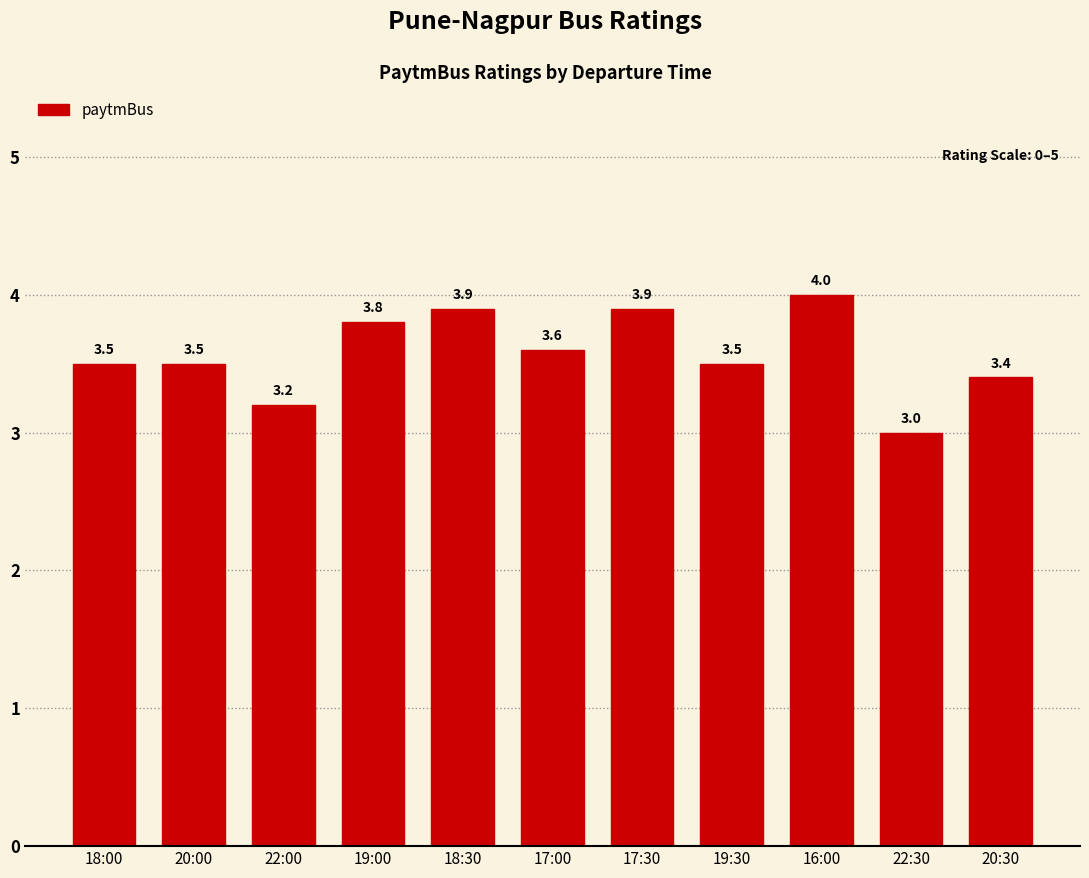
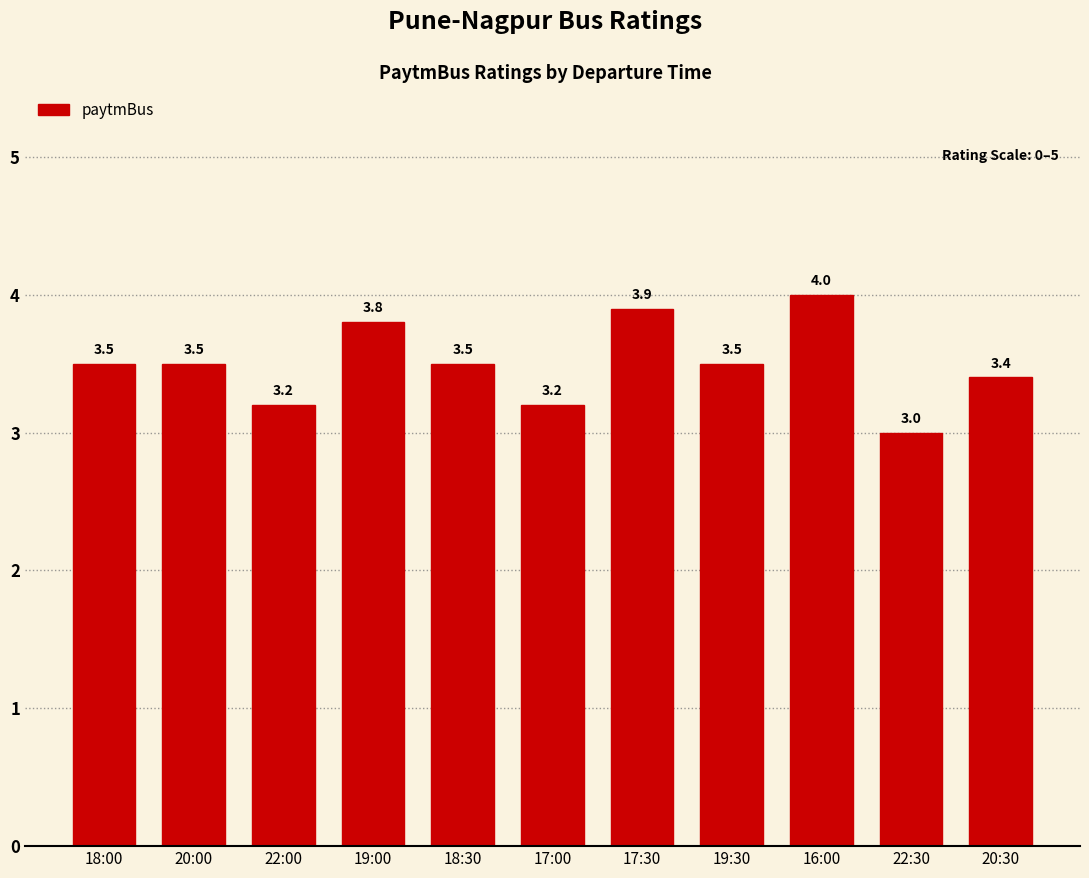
  {
    "18:00": 3.5,
    "20:00": 3.5,
    "22:00": 3.2,
    "19:00": 3.8,
-   "18:30": 3.9,
-   "17:00": 3.6,
+   "18:30": 3.5,
+   "17:00": 3.2,
    "17:30": 3.9,
    "19:30": 3.5,
    "16:00": 4.0,
    "22:30": 3.0,
    "20:30": 3.4
  }
